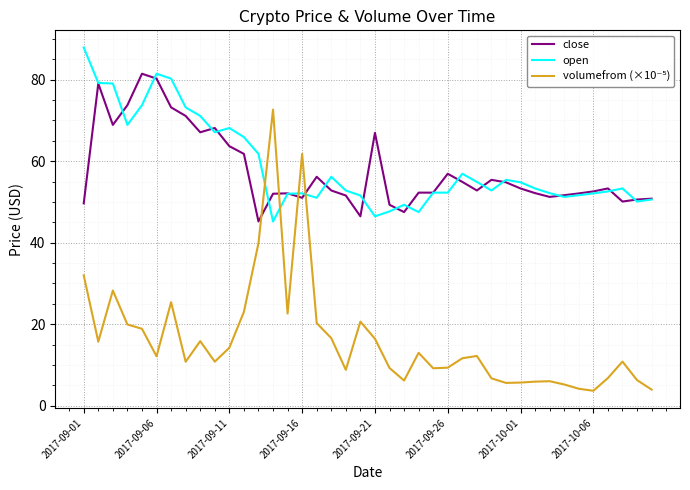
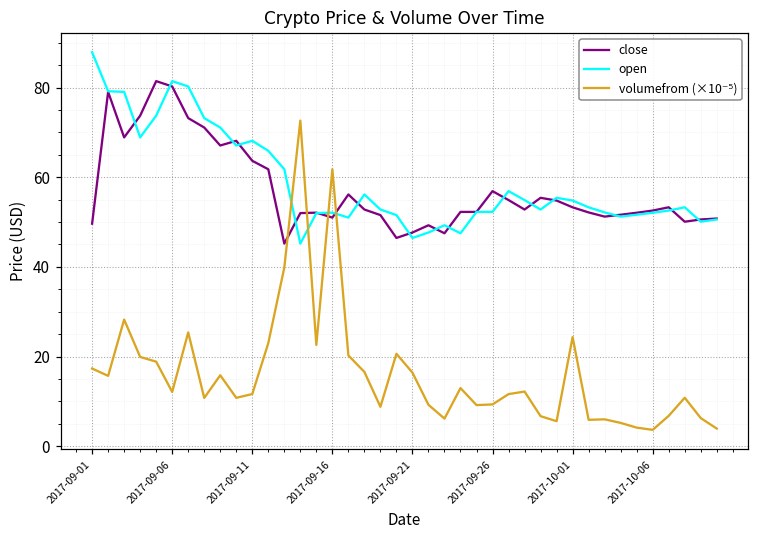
  {
    "close": {
      "2017-09-01": 50,
      "2017-09-06": 80,
      "2017-09-11": 64,
      "2017-09-16": 51,
-     "2017-09-21": 67,
+     "2017-09-21": 48,
      "2017-09-26": 57,
      "2017-10-01": 53
    },
    "open": {
      "2017-09-01": 88,
      "2017-09-06": 81,
      "2017-09-11": 68,
      "2017-09-16": 52,
      "2017-09-21": 46,
      "2017-09-26": 52,
      "2017-10-01": 55
    },
    "volumefrom (×10⁻⁵)": {
-     "2017-09-01": 32,
+     "2017-09-01": 17,
      "2017-09-06": 12,
-     "2017-09-11": 14,
+     "2017-09-11": 12,
      "2017-09-16": 62,
      "2017-09-21": 16,
      "2017-09-26": 9,
-     "2017-10-01": 6,
+     "2017-10-01": 24,
      "2017-10-06": 4
    }
  }
